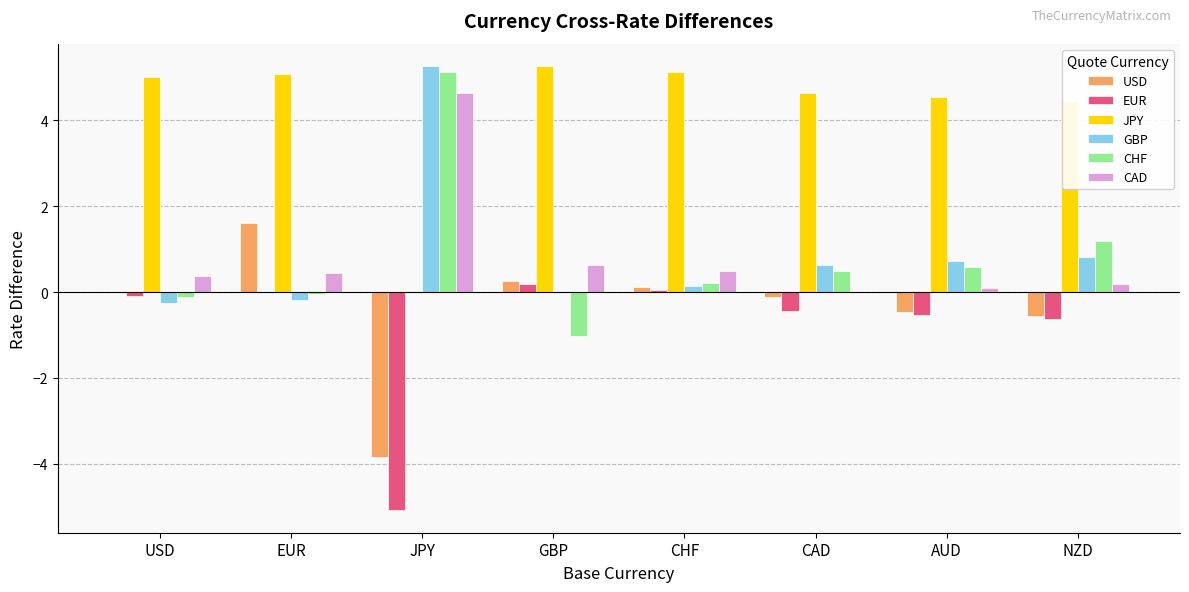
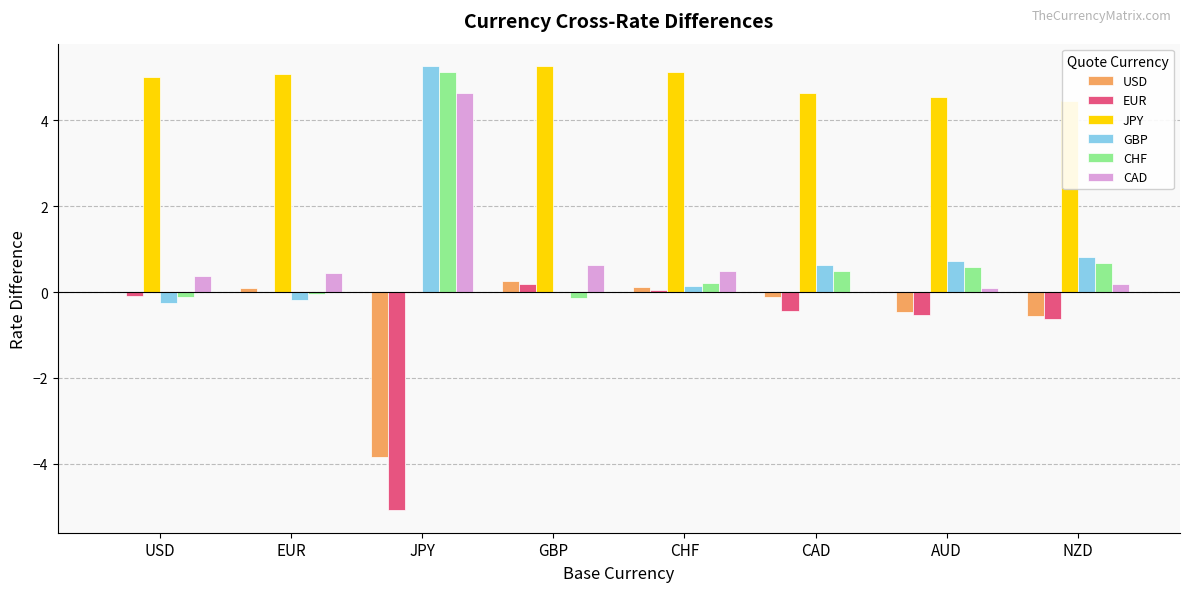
  {
    "USD": {
      "USD": 0.0,
-     "EUR": 1.6,
+     "EUR": 0.1,
      "JPY": -3.8,
      "GBP": 0.3,
      "CHF": 0.1,
      "CAD": -0.1,
      "AUD": -0.5,
      "NZD": -0.6
    },
    "EUR": {
      "USD": -0.1,
      "EUR": 0.0,
      "JPY": -5.1,
      "GBP": 0.2,
      "CAD": -0.4,
      "AUD": -0.5,
      "NZD": -0.6
    },
    "JPY": {
      "USD": 5.0,
      "EUR": 5.1,
      "JPY": 0.0,
      "GBP": 5.3,
      "CHF": 5.1,
      "CAD": 4.6,
      "AUD": 4.5
    },
    "GBP": {
      "USD": -0.3,
      "EUR": -0.2,
      "JPY": 5.3,
      "GBP": 0.0,
      "CHF": 0.1,
      "CAD": 0.6,
      "AUD": 0.7,
      "NZD": 0.8
    },
    "CHF": {
      "USD": -0.1,
      "JPY": 5.1,
-     "GBP": -1.0,
+     "GBP": -0.1,
      "CHF": 0.2,
      "CAD": 0.5,
      "AUD": 0.6,
-     "NZD": 1.2
+     "NZD": 0.7
    },
    "CAD": {
      "USD": 0.4,
      "EUR": 0.4,
      "JPY": 4.6,
      "GBP": 0.6,
      "CHF": 0.5,
      "CAD": 0.0,
      "AUD": 0.1,
      "NZD": 0.2
    }
  }
